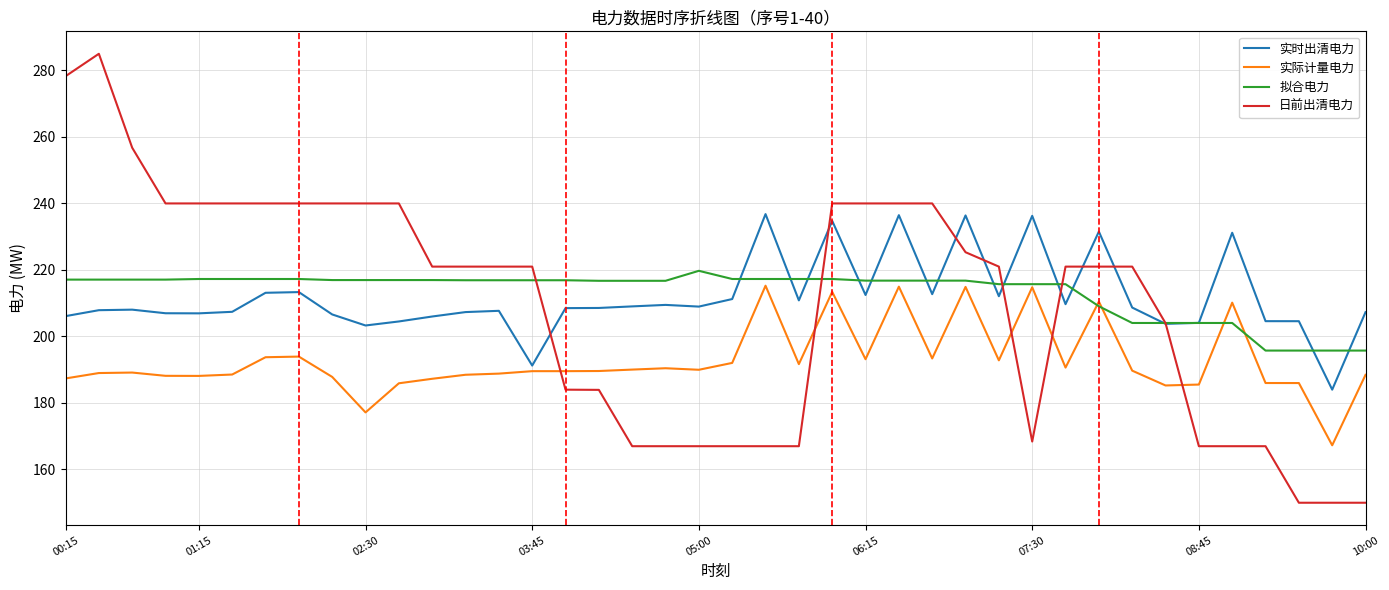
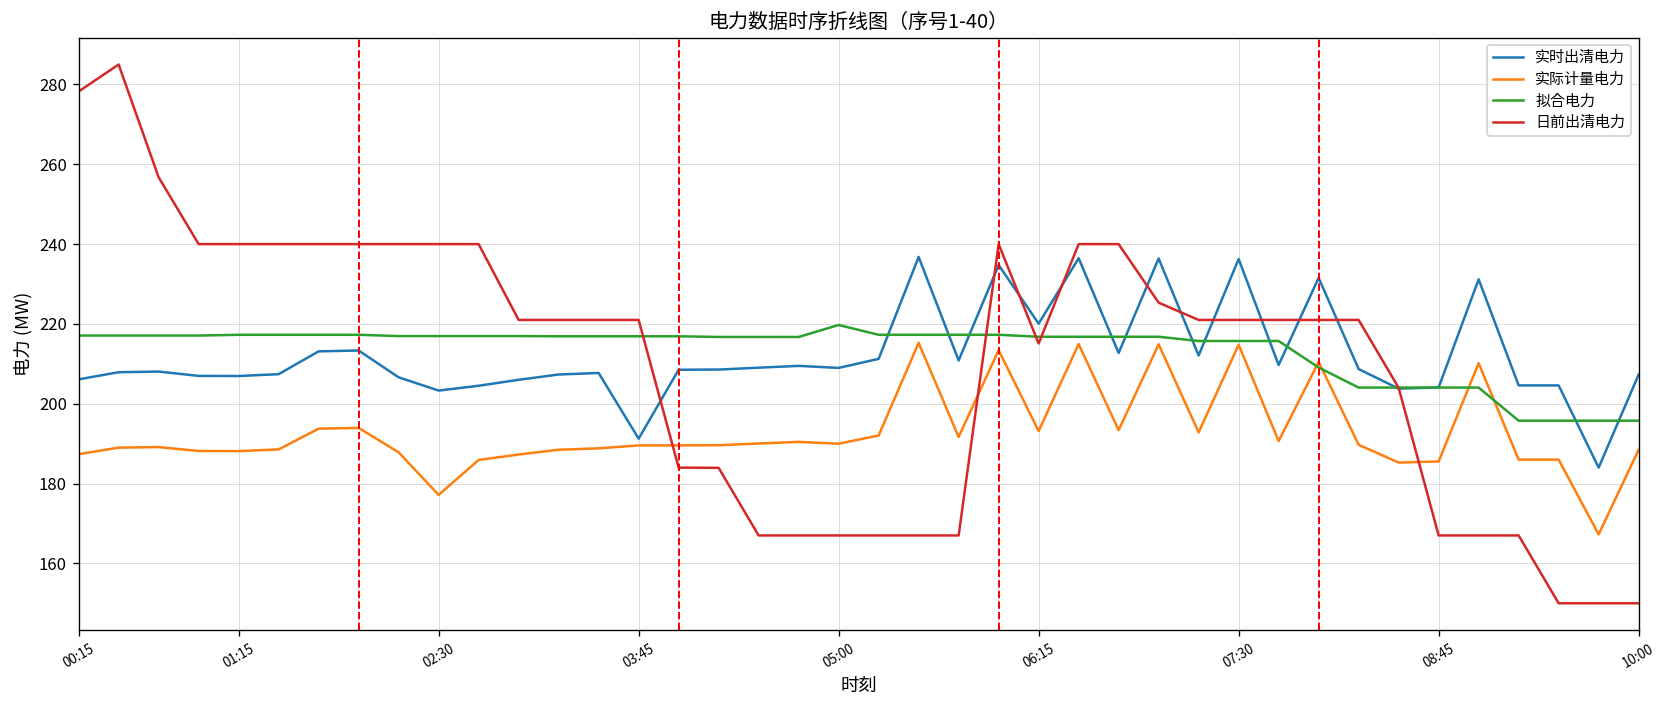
  {
    "实时出清电力": {
      "00:15": 206,
      "01:15": 207,
      "02:30": 203,
      "03:45": 191,
      "05:00": 209,
-     "06:15": 212,
+     "06:15": 220,
      "07:30": 236,
      "10:00": 207
    },
    "实际计量电力": {
      "00:15": 187,
      "01:15": 188,
      "02:30": 177,
      "03:45": 190,
      "05:00": 190,
      "06:15": 193,
      "07:30": 215,
      "08:45": 186,
      "10:00": 188
    },
    "拟合电力": {
      "00:15": 217,
      "01:15": 217,
      "02:30": 217,
      "03:45": 217,
      "05:00": 220,
      "06:15": 217,
      "07:30": 216,
      "10:00": 196
    },
    "日前出清电力": {
      "00:15": 278,
      "01:15": 240,
      "02:30": 240,
      "03:45": 221,
      "05:00": 167,
-     "06:15": 240,
-     "07:30": 168,
+     "06:15": 215,
+     "07:30": 221,
      "08:45": 167,
      "10:00": 150
    }
  }
